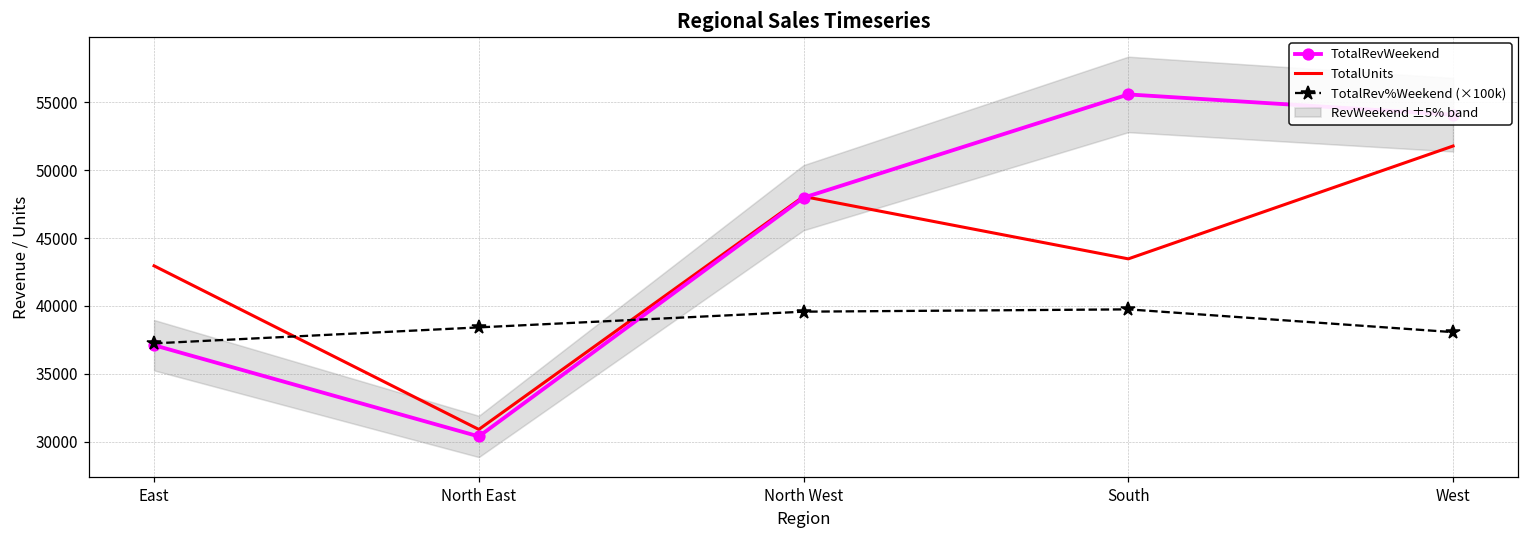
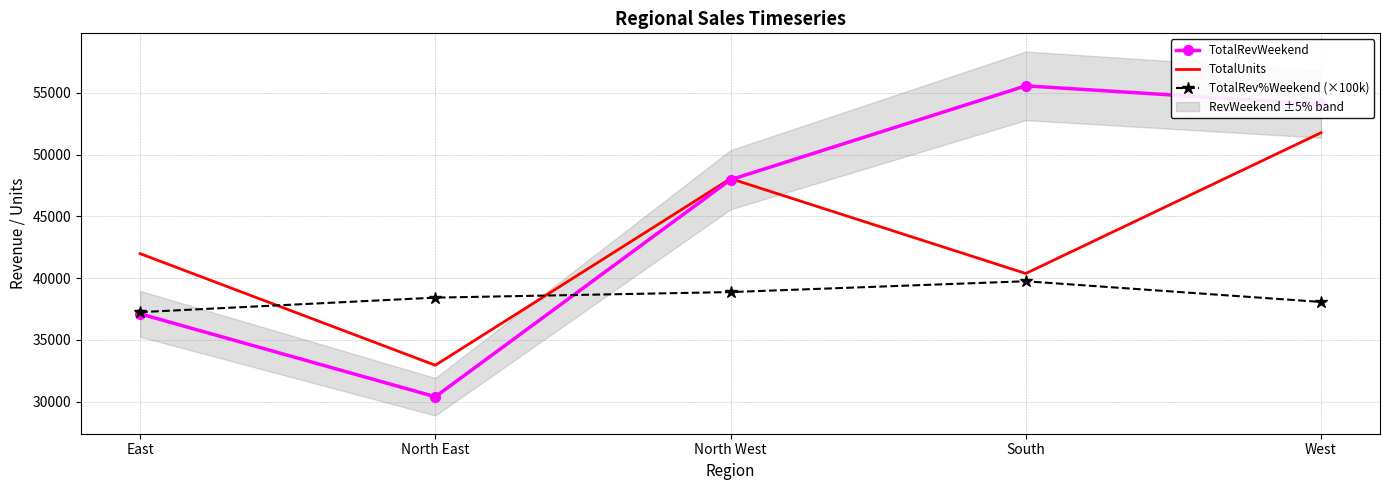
  {
    "TotalRevWeekend": {
      "North East": 30400,
      "South": 55600
    },
    "TotalUnits": {
-     "East": 43000,
-     "North East": 30900,
-     "South": 43500,
+     "East": 42000,
+     "North East": 32900,
+     "South": 40400,
      "West": 51800
    },
    "TotalRev%Weekend (×100k)": {
      "North East": 38400,
-     "North West": 39600,
+     "North West": 38900,
      "South": 39700,
      "West": 38100
    }
  }
